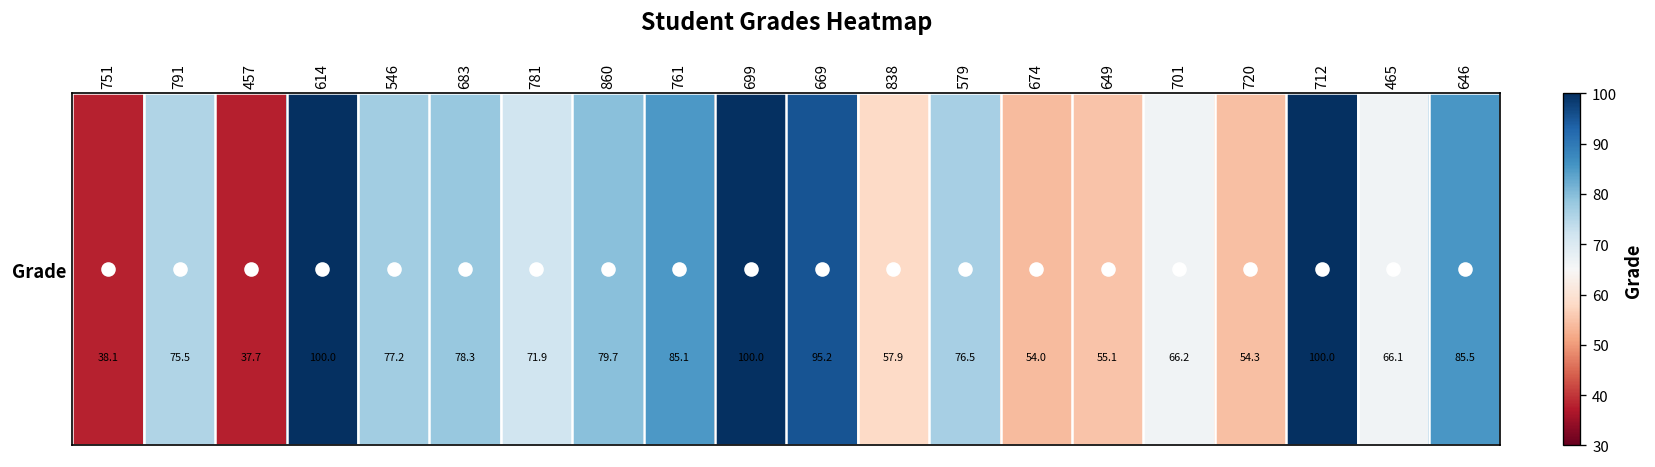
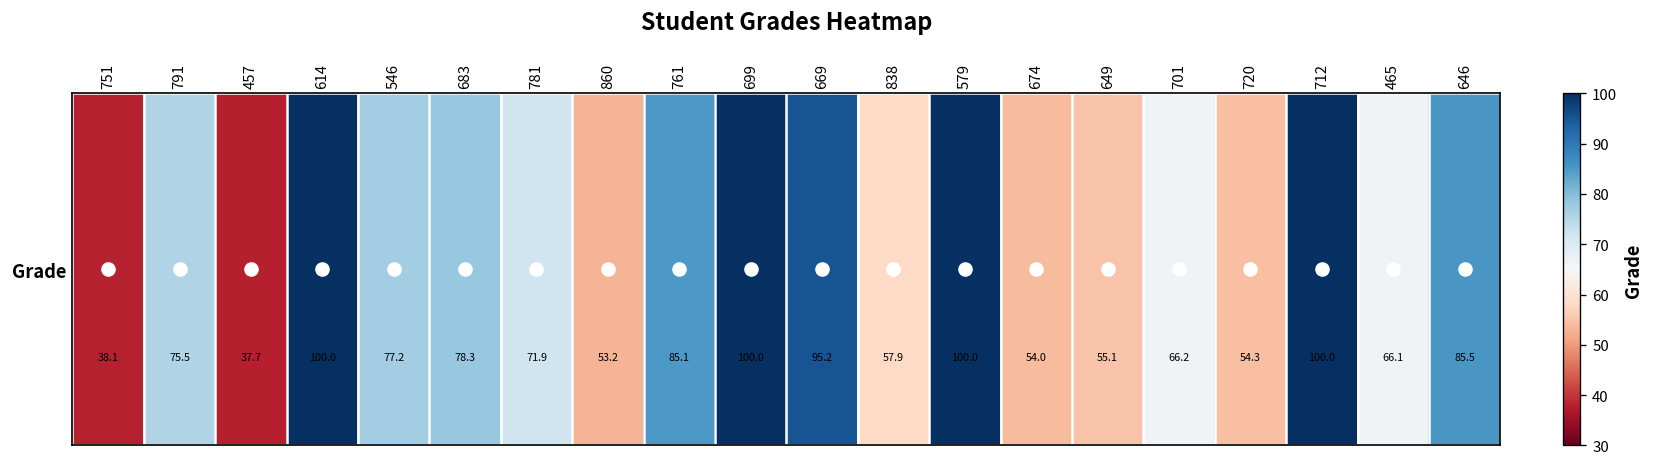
  {
    "Grade": {
      "751": 38.1,
      "791": 75.5,
      "457": 37.7,
      "614": 100.0,
      "546": 77.2,
      "683": 78.3,
      "781": 71.9,
-     "860": 79.7,
+     "860": 53.2,
      "761": 85.1,
      "699": 100.0,
      "669": 95.2,
      "838": 57.9,
-     "579": 76.5,
+     "579": 100.0,
      "674": 54.0,
      "649": 55.1,
      "701": 66.2,
      "720": 54.3,
      "712": 100.0,
      "465": 66.1,
      "646": 85.5
    }
  }
